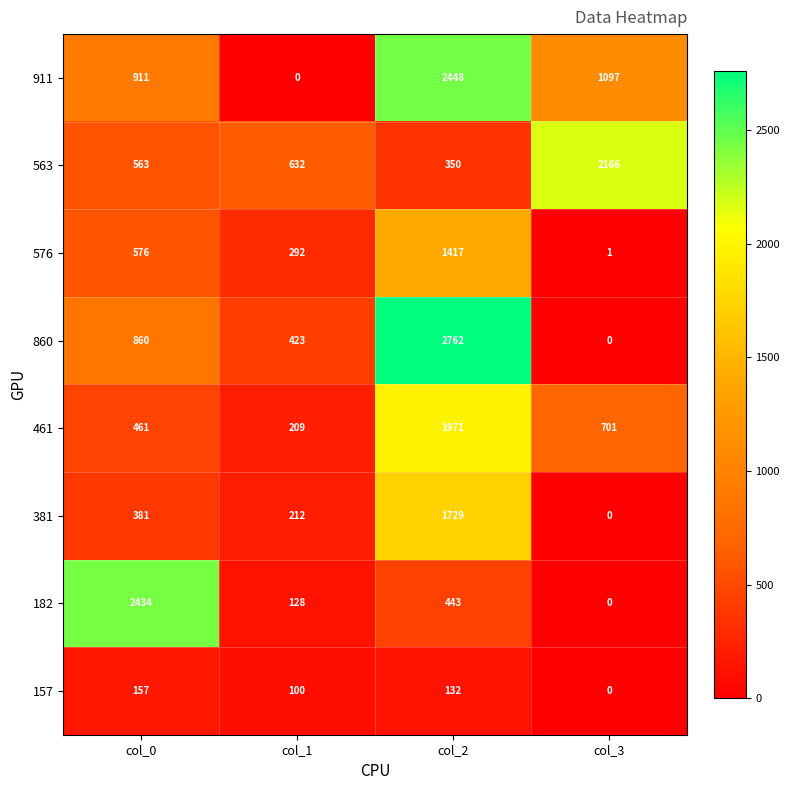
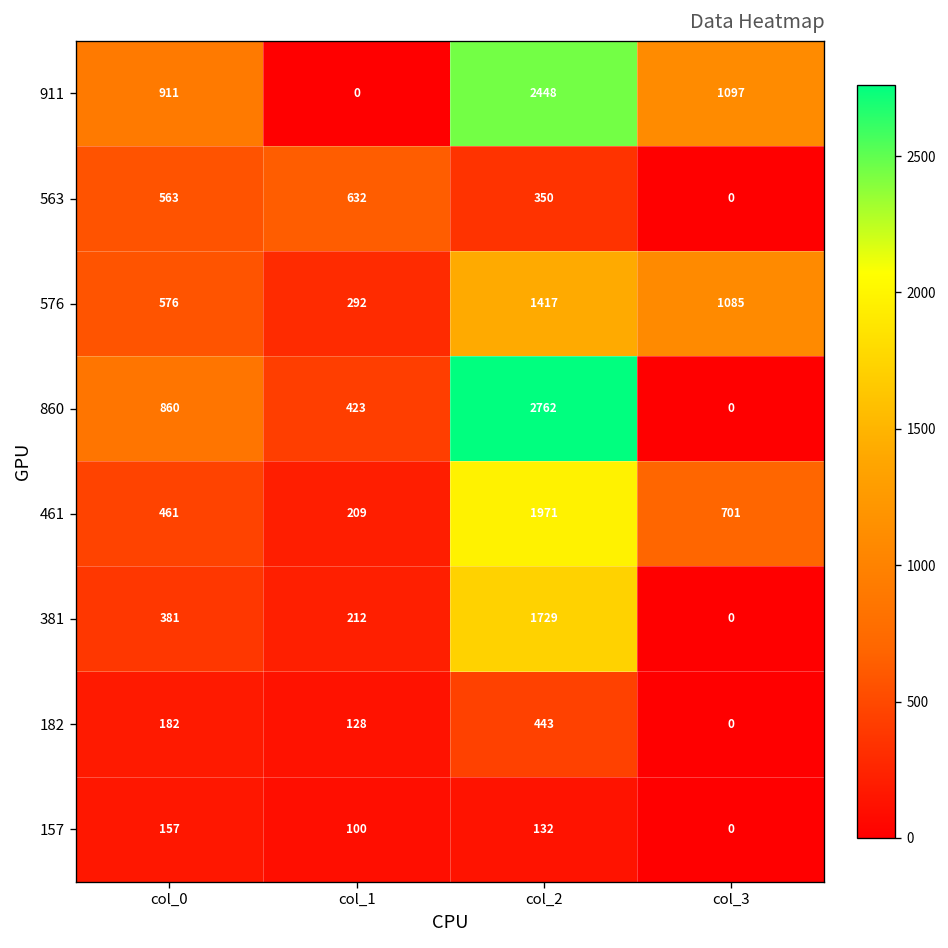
  {
    "911": {
      "col_0": 911,
      "col_1": 0,
      "col_2": 2448,
      "col_3": 1097
    },
    "563": {
      "col_0": 563,
      "col_1": 632,
      "col_2": 350,
-     "col_3": 2166
+     "col_3": 0
    },
    "576": {
      "col_0": 576,
      "col_1": 292,
      "col_2": 1417,
-     "col_3": 1
+     "col_3": 1085
    },
    "860": {
      "col_0": 860,
      "col_1": 423,
      "col_2": 2762,
      "col_3": 0
    },
    "461": {
      "col_0": 461,
      "col_1": 209,
      "col_2": 1971,
      "col_3": 701
    },
    "381": {
      "col_0": 381,
      "col_1": 212,
      "col_2": 1729,
      "col_3": 0
    },
    "182": {
-     "col_0": 2434,
+     "col_0": 182,
      "col_1": 128,
      "col_2": 443,
      "col_3": 0
    },
    "157": {
      "col_0": 157,
      "col_1": 100,
      "col_2": 132,
      "col_3": 0
    }
  }
